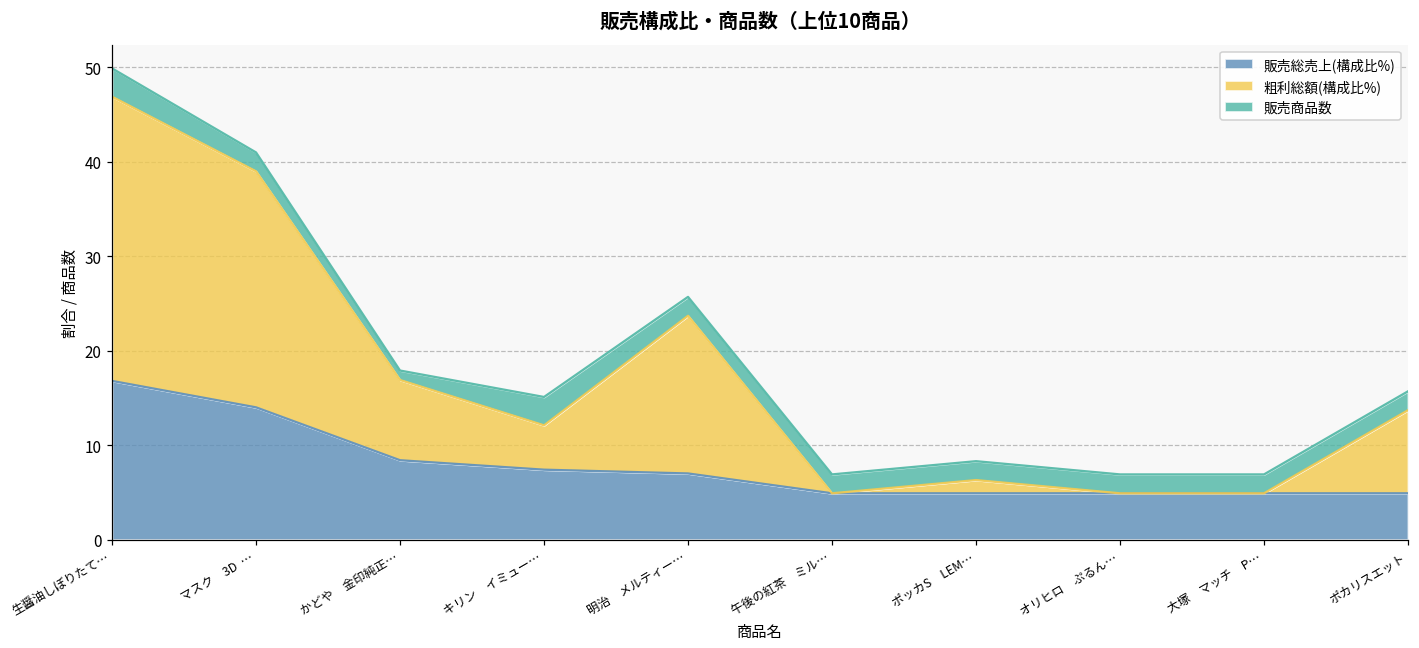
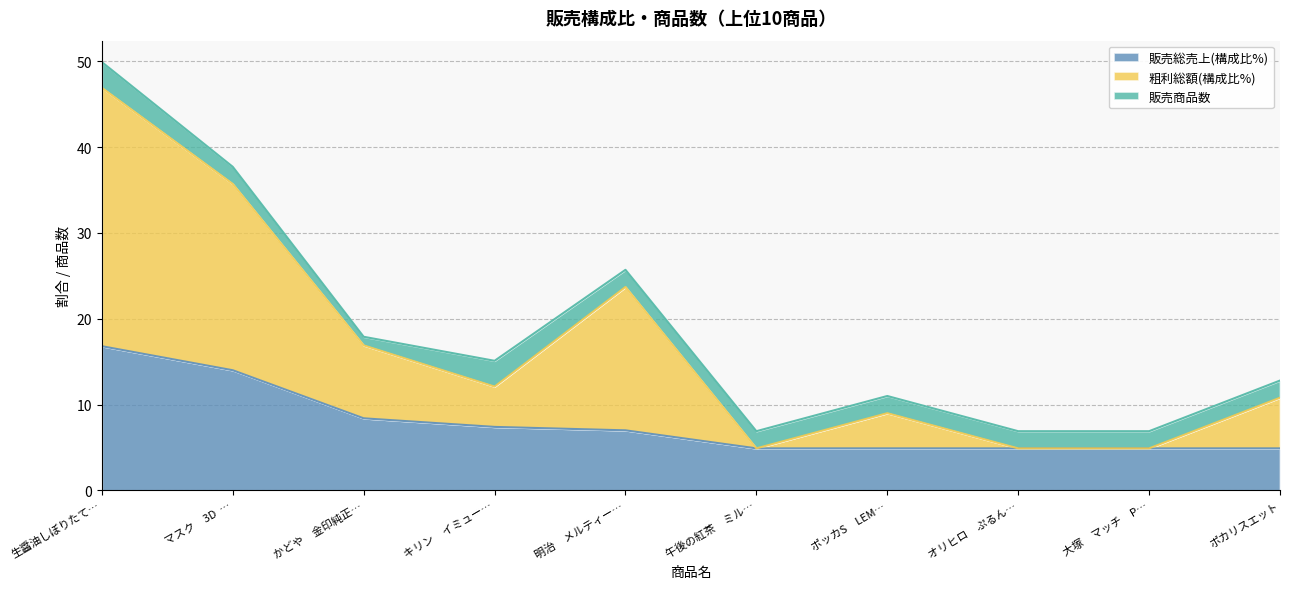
  {
    "粗利総額(構成比%)": {
      "生醤油しぼりたて…": 30,
-     "マスク 3D …": 25,
+     "マスク 3D …": 22,
      "かどや 金印純正…": 8,
      "キリン イミュー…": 5,
      "明治 メルティー…": 17,
-     "ポッカS LEM…": 1,
-     "ポカリスエット": 9
+     "ポッカS LEM…": 4,
+     "ポカリスエット": 6
    }
  }
